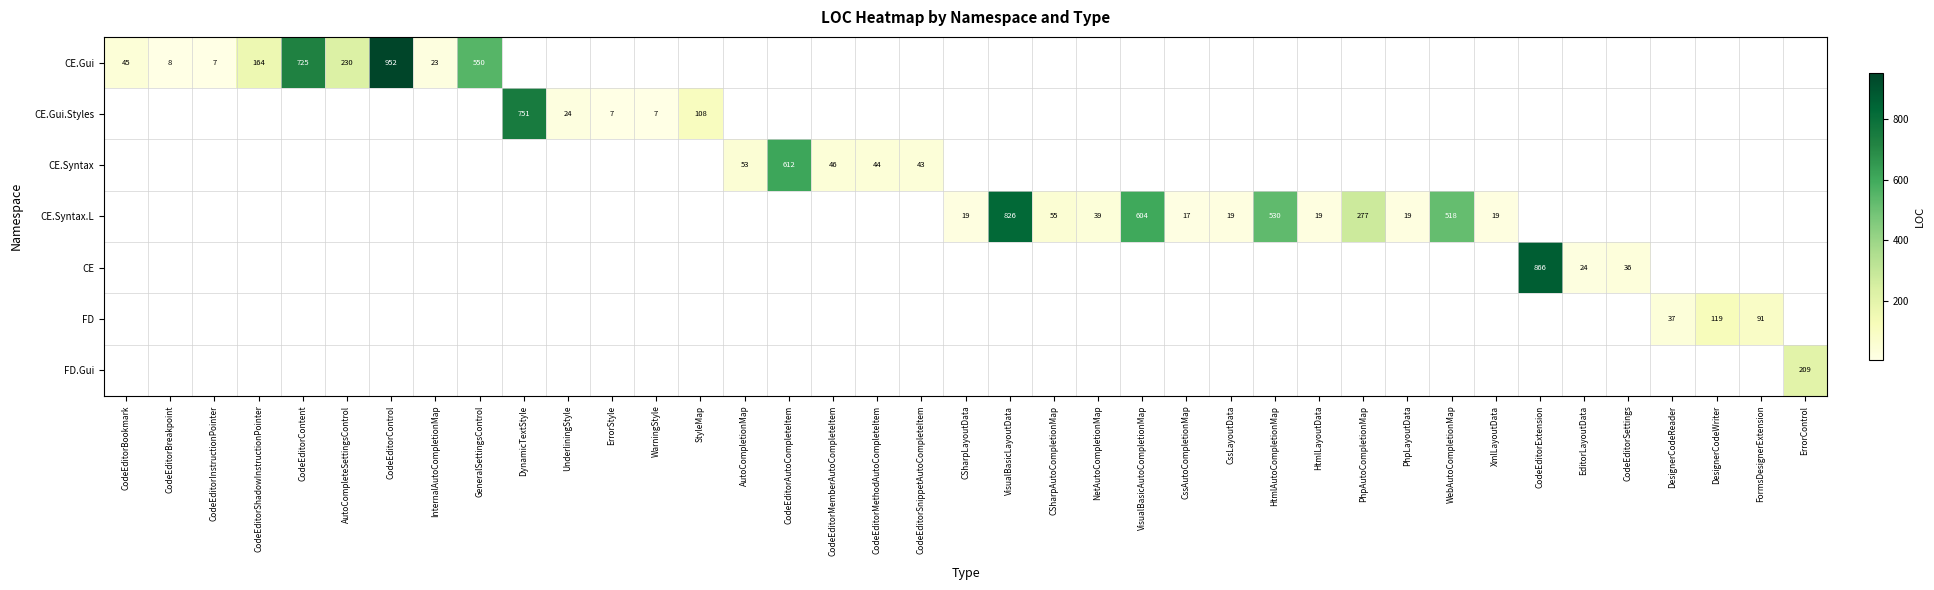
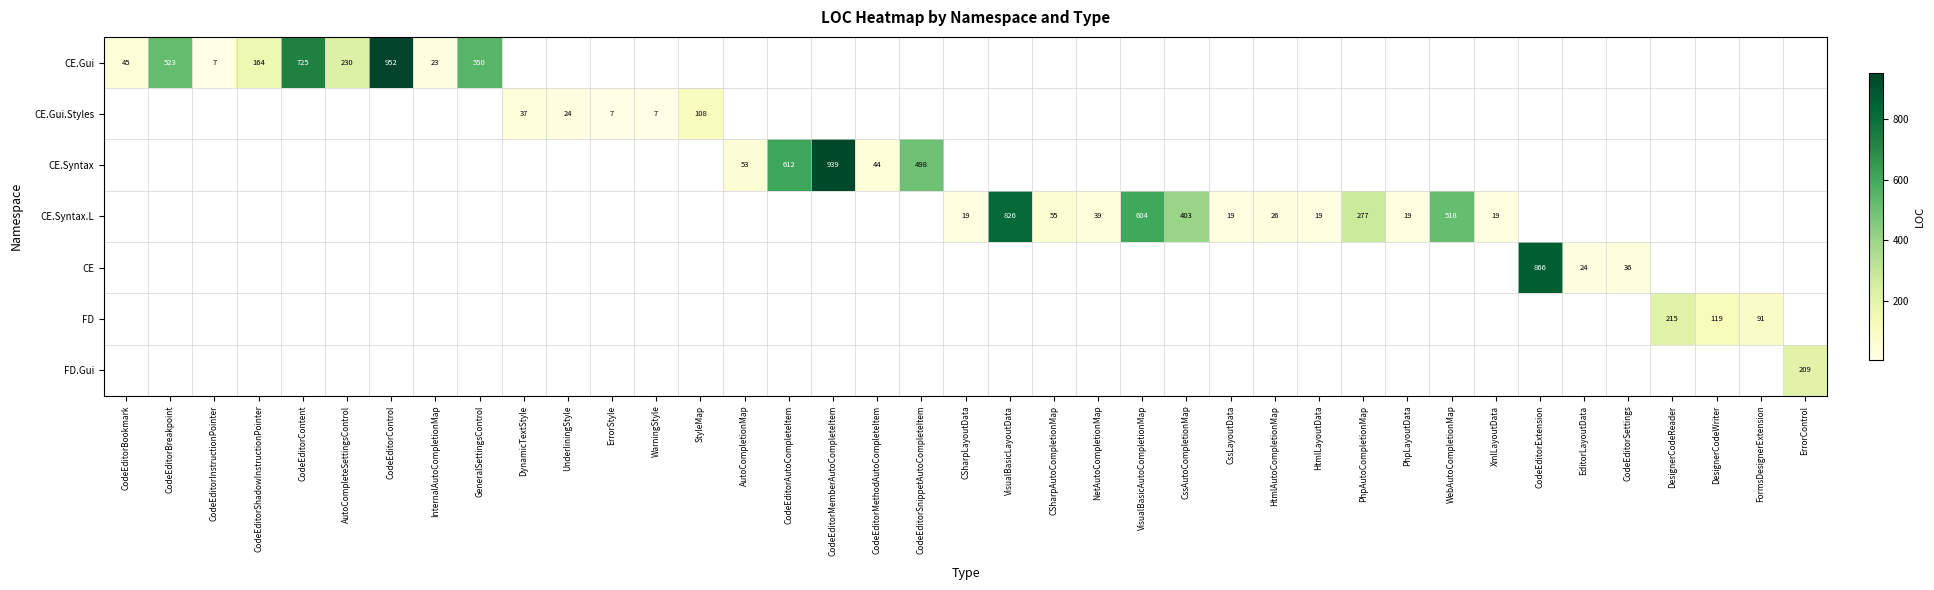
  {
    "CE.Gui": {
      "CodeEditorBookmark": 45,
-     "CodeEditorBreakpoint": 8,
+     "CodeEditorBreakpoint": 523,
      "CodeEditorInstructionPointer": 7,
      "CodeEditorShadowInstructionPointer": 164,
      "CodeEditorContent": 725,
      "AutoCompleteSettingsControl": 230,
      "CodeEditorControl": 952,
      "InternalAutoCompletionMap": 23,
      "GeneralSettingsControl": 550
    },
    "CE.Gui.Styles": {
-     "DynamicTextStyle": 751,
+     "DynamicTextStyle": 37,
      "UnderliningStyle": 24,
      "ErrorStyle": 7,
      "WarningStyle": 7,
      "StyleMap": 108
    },
    "CE.Syntax": {
      "AutoCompletionMap": 53,
      "CodeEditorAutoCompleteItem": 612,
-     "CodeEditorMemberAutoCompleteItem": 46,
+     "CodeEditorMemberAutoCompleteItem": 939,
      "CodeEditorMethodAutoCompleteItem": 44,
-     "CodeEditorSnippetAutoCompleteItem": 43
+     "CodeEditorSnippetAutoCompleteItem": 498
    },
    "CE.Syntax.L": {
      "CSharpLayoutData": 19,
      "VisualBasicLayoutData": 826,
      "CSharpAutoCompletionMap": 55,
      "NetAutoCompletionMap": 39,
      "VisualBasicAutoCompletionMap": 604,
-     "CssAutoCompletionMap": 17,
+     "CssAutoCompletionMap": 403,
      "CssLayoutData": 19,
-     "HtmlAutoCompletionMap": 530,
+     "HtmlAutoCompletionMap": 26,
      "HtmlLayoutData": 19,
      "PhpAutoCompletionMap": 277,
      "PhpLayoutData": 19,
      "WebAutoCompletionMap": 518,
      "XmlLayoutData": 19
    },
    "CE": {
      "CodeEditorExtension": 866,
      "EditorLayoutData": 24,
      "CodeEditorSettings": 36
    },
    "FD": {
-     "DesignerCodeReader": 37,
+     "DesignerCodeReader": 215,
      "DesignerCodeWriter": 119,
      "FormsDesignerExtension": 91
    },
    "FD.Gui": {
      "ErrorControl": 209
    }
  }
